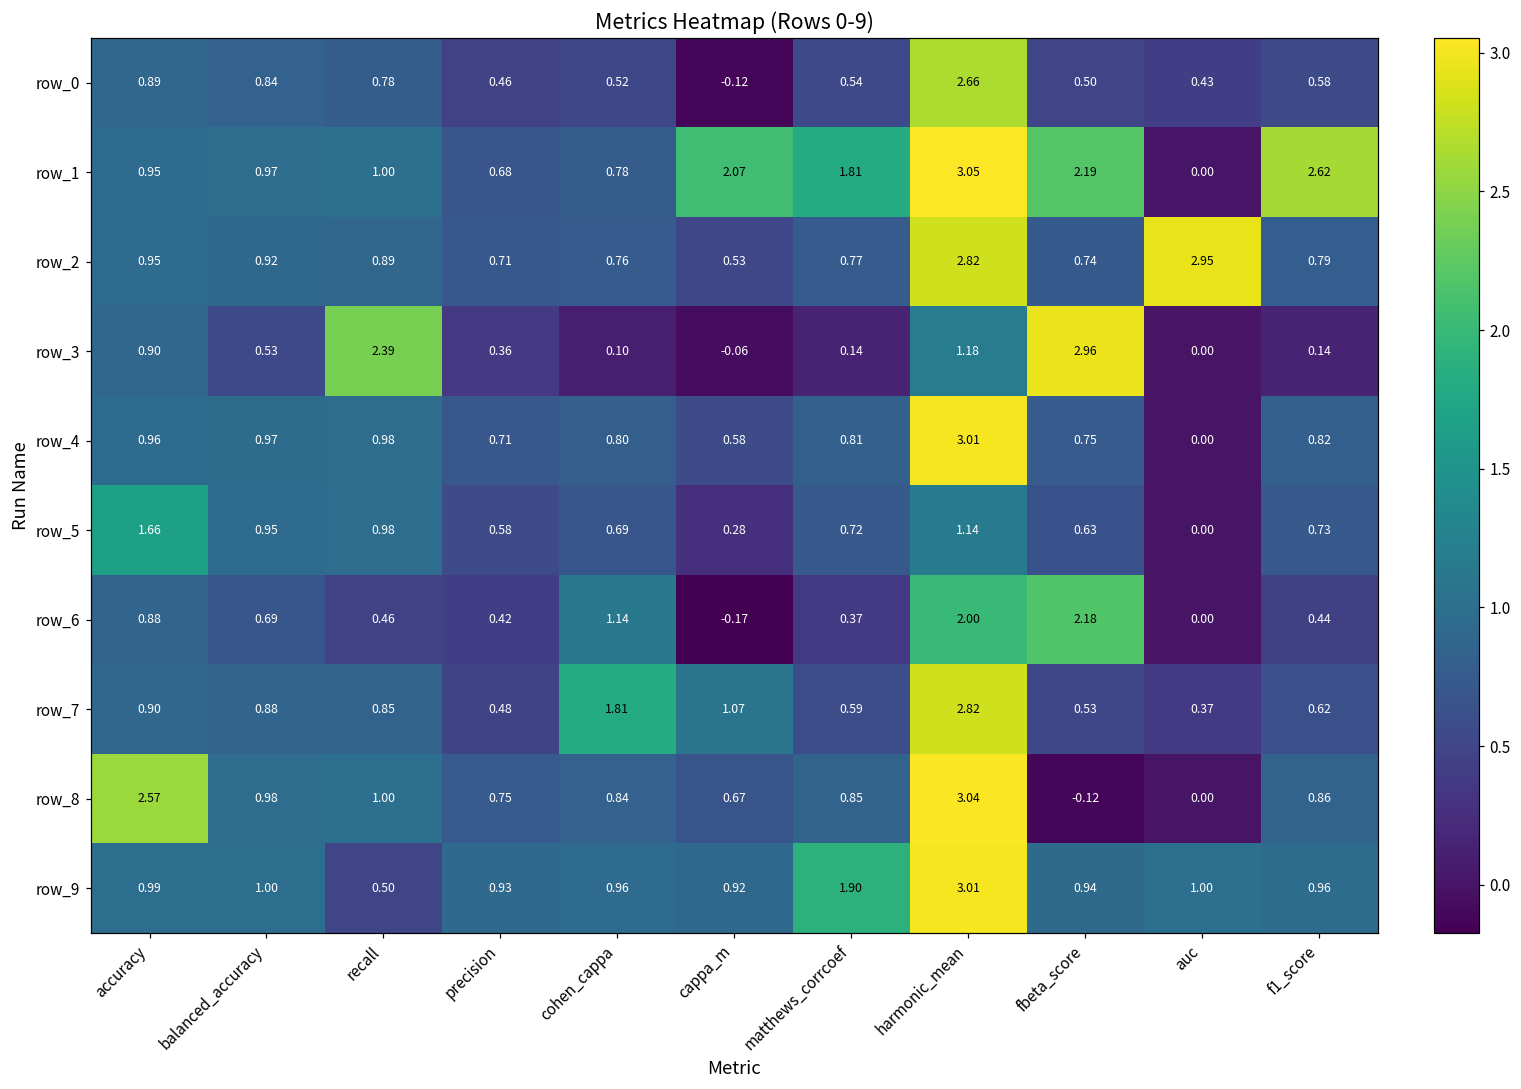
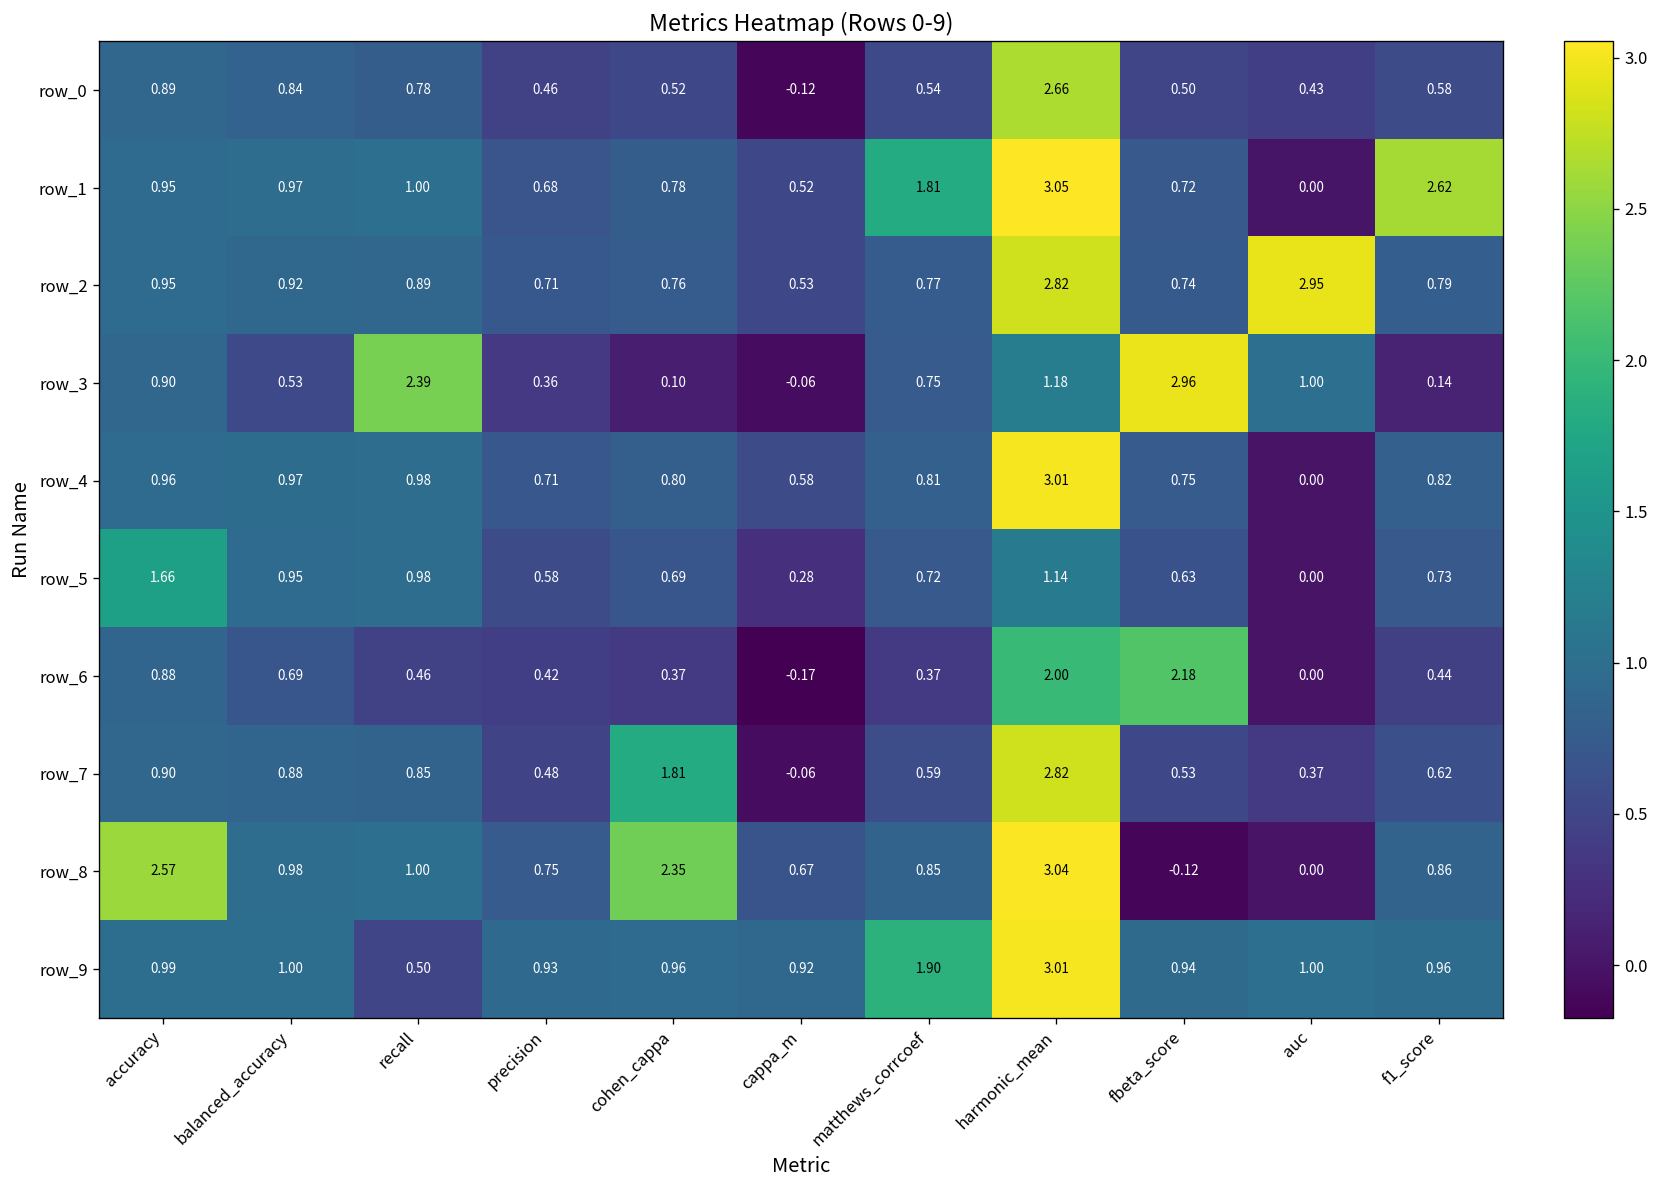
  {
    "row_0": {
      "accuracy": 0.89,
      "balanced_accuracy": 0.84,
      "recall": 0.78,
      "precision": 0.46,
      "cohen_cappa": 0.52,
      "cappa_m": -0.12,
      "matthews_corrcoef": 0.54,
      "harmonic_mean": 2.66,
      "fbeta_score": 0.50,
      "auc": 0.43,
      "f1_score": 0.58
    },
    "row_1": {
      "accuracy": 0.95,
      "balanced_accuracy": 0.97,
      "recall": 1.00,
      "precision": 0.68,
      "cohen_cappa": 0.78,
-     "cappa_m": 2.07,
+     "cappa_m": 0.52,
      "matthews_corrcoef": 1.81,
      "harmonic_mean": 3.05,
-     "fbeta_score": 2.19,
+     "fbeta_score": 0.72,
      "auc": 0.00,
      "f1_score": 2.62
    },
    "row_2": {
      "accuracy": 0.95,
      "balanced_accuracy": 0.92,
      "recall": 0.89,
      "precision": 0.71,
      "cohen_cappa": 0.76,
      "cappa_m": 0.53,
      "matthews_corrcoef": 0.77,
      "harmonic_mean": 2.82,
      "fbeta_score": 0.74,
      "auc": 2.95,
      "f1_score": 0.79
    },
    "row_3": {
      "accuracy": 0.90,
      "balanced_accuracy": 0.53,
      "recall": 2.39,
      "precision": 0.36,
      "cohen_cappa": 0.10,
      "cappa_m": -0.06,
-     "matthews_corrcoef": 0.14,
+     "matthews_corrcoef": 0.75,
      "harmonic_mean": 1.18,
      "fbeta_score": 2.96,
-     "auc": 0.00,
+     "auc": 1.00,
      "f1_score": 0.14
    },
    "row_4": {
      "accuracy": 0.96,
      "balanced_accuracy": 0.97,
      "recall": 0.98,
      "precision": 0.71,
      "cohen_cappa": 0.80,
      "cappa_m": 0.58,
      "matthews_corrcoef": 0.81,
      "harmonic_mean": 3.01,
      "fbeta_score": 0.75,
      "auc": 0.00,
      "f1_score": 0.82
    },
    "row_5": {
      "accuracy": 1.66,
      "balanced_accuracy": 0.95,
      "recall": 0.98,
      "precision": 0.58,
      "cohen_cappa": 0.69,
      "cappa_m": 0.28,
      "matthews_corrcoef": 0.72,
      "harmonic_mean": 1.14,
      "fbeta_score": 0.63,
      "auc": 0.00,
      "f1_score": 0.73
    },
    "row_6": {
      "accuracy": 0.88,
      "balanced_accuracy": 0.69,
      "recall": 0.46,
      "precision": 0.42,
-     "cohen_cappa": 1.14,
+     "cohen_cappa": 0.37,
      "cappa_m": -0.17,
      "matthews_corrcoef": 0.37,
      "harmonic_mean": 2.00,
      "fbeta_score": 2.18,
      "auc": 0.00,
      "f1_score": 0.44
    },
    "row_7": {
      "accuracy": 0.90,
      "balanced_accuracy": 0.88,
      "recall": 0.85,
      "precision": 0.48,
      "cohen_cappa": 1.81,
-     "cappa_m": 1.07,
+     "cappa_m": -0.06,
      "matthews_corrcoef": 0.59,
      "harmonic_mean": 2.82,
      "fbeta_score": 0.53,
      "auc": 0.37,
      "f1_score": 0.62
    },
    "row_8": {
      "accuracy": 2.57,
      "balanced_accuracy": 0.98,
      "recall": 1.00,
      "precision": 0.75,
-     "cohen_cappa": 0.84,
+     "cohen_cappa": 2.35,
      "cappa_m": 0.67,
      "matthews_corrcoef": 0.85,
      "harmonic_mean": 3.04,
      "fbeta_score": -0.12,
      "auc": 0.00,
      "f1_score": 0.86
    },
    "row_9": {
      "accuracy": 0.99,
      "balanced_accuracy": 1.00,
      "recall": 0.50,
      "precision": 0.93,
      "cohen_cappa": 0.96,
      "cappa_m": 0.92,
      "matthews_corrcoef": 1.90,
      "harmonic_mean": 3.01,
      "fbeta_score": 0.94,
      "auc": 1.00,
      "f1_score": 0.96
    }
  }
